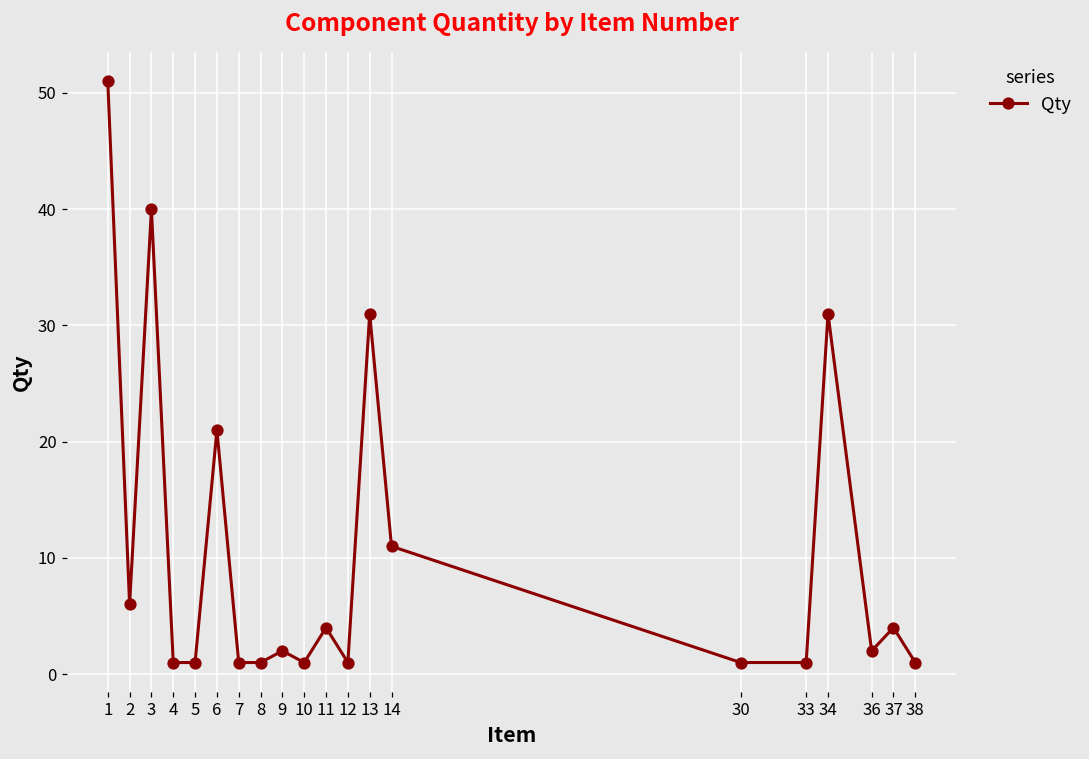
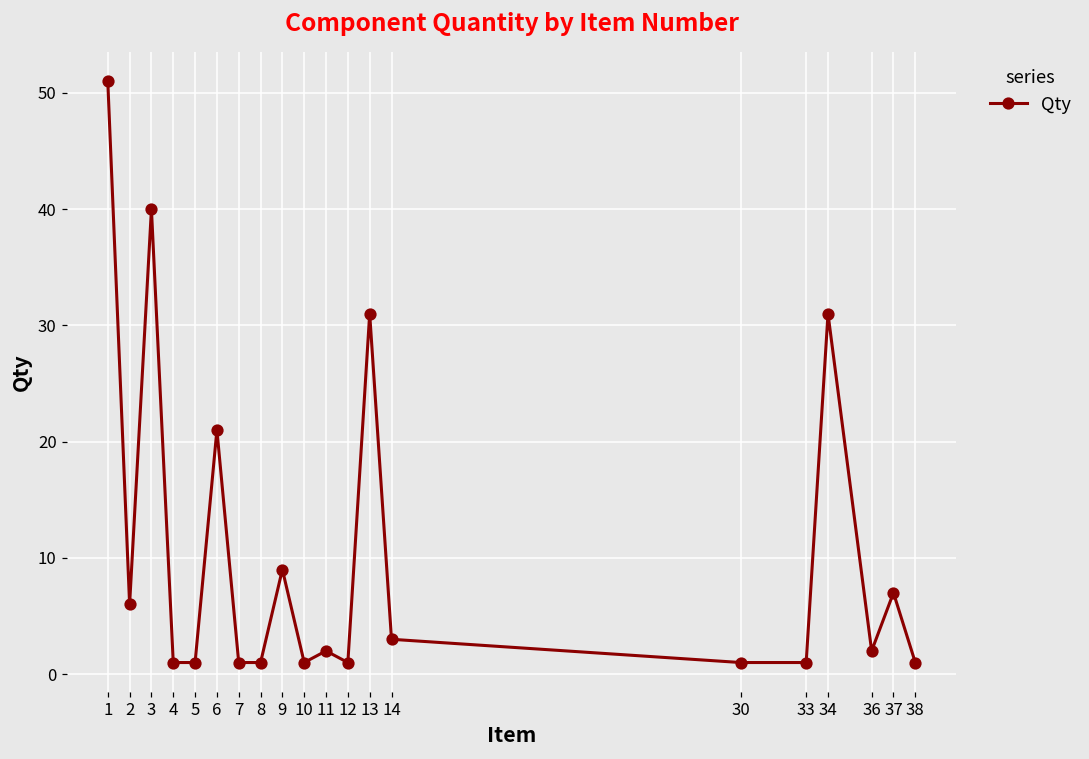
  {
    "1": 51,
    "2": 6,
    "3": 40,
    "4": 1,
    "5": 1,
    "6": 21,
    "7": 1,
    "8": 1,
-   "9": 2,
+   "9": 9,
    "10": 1,
-   "11": 4,
+   "11": 2,
    "12": 1,
    "13": 31,
-   "14": 11,
+   "14": 3,
    "30": 1,
    "33": 1,
    "34": 31,
    "36": 2,
-   "37": 4,
+   "37": 7,
    "38": 1
  }
